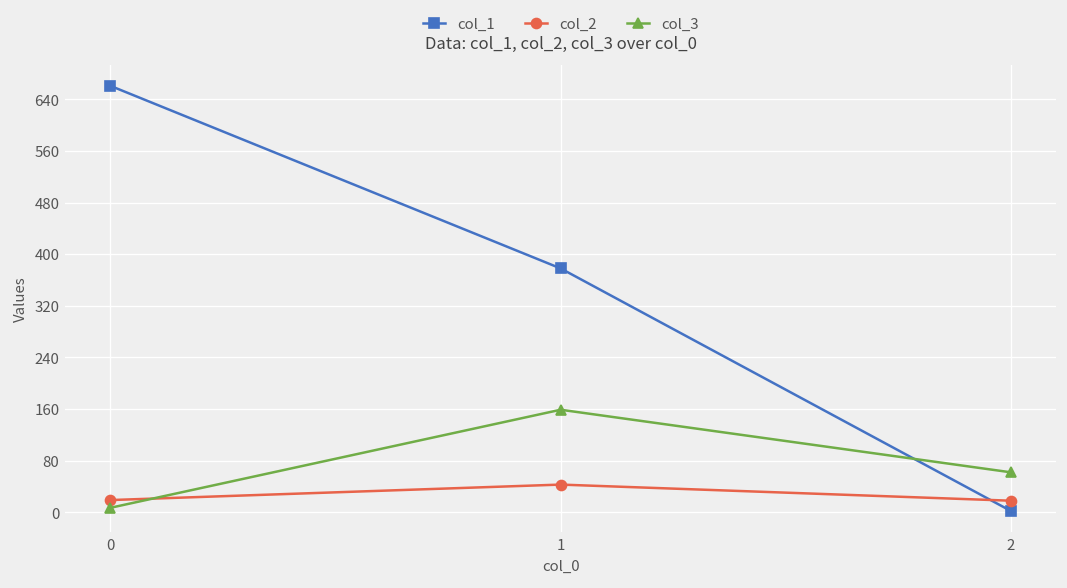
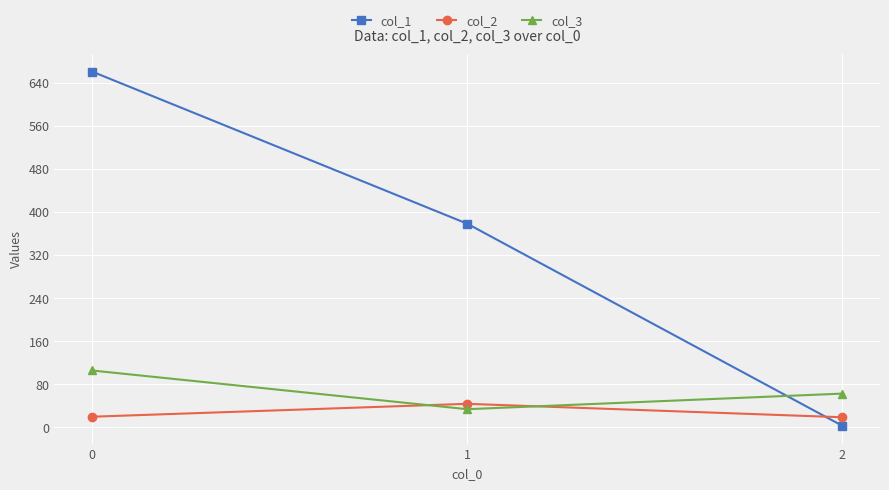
  {
    "col_1": {
      "0": 660,
      "1": 380,
      "2": 0
    },
    "col_2": {
      "0": 20,
      "1": 40,
      "2": 20
    },
    "col_3": {
-     "0": 10,
-     "1": 160,
+     "0": 110,
+     "1": 30,
      "2": 60
    }
  }
